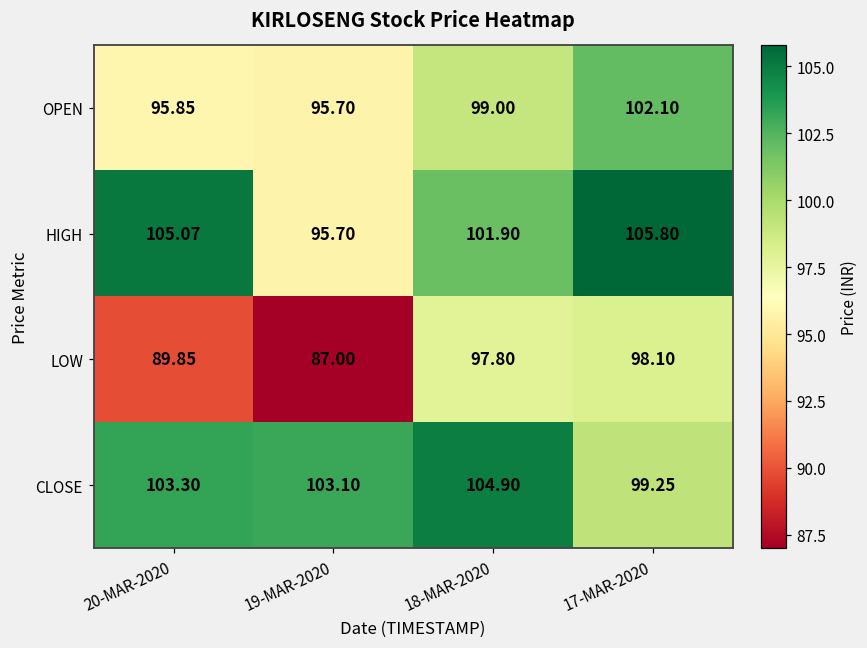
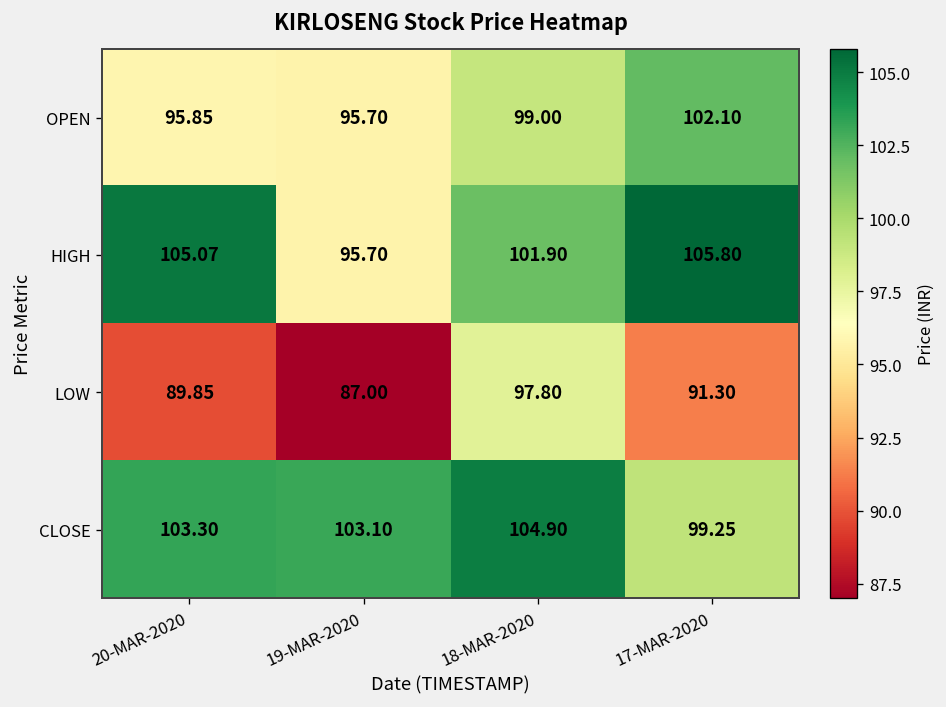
  {
    "OPEN": {
      "20-MAR-2020": 95.85,
      "19-MAR-2020": 95.70,
      "18-MAR-2020": 99.00,
      "17-MAR-2020": 102.10
    },
    "HIGH": {
      "20-MAR-2020": 105.07,
      "19-MAR-2020": 95.70,
      "18-MAR-2020": 101.90,
      "17-MAR-2020": 105.80
    },
    "LOW": {
      "20-MAR-2020": 89.85,
      "19-MAR-2020": 87.00,
      "18-MAR-2020": 97.80,
-     "17-MAR-2020": 98.10
+     "17-MAR-2020": 91.30
    },
    "CLOSE": {
      "20-MAR-2020": 103.30,
      "19-MAR-2020": 103.10,
      "18-MAR-2020": 104.90,
      "17-MAR-2020": 99.25
    }
  }
